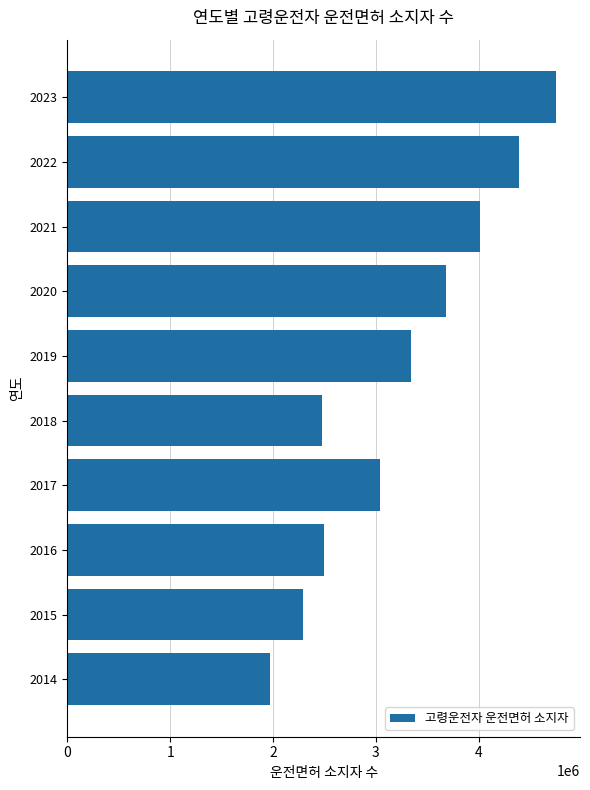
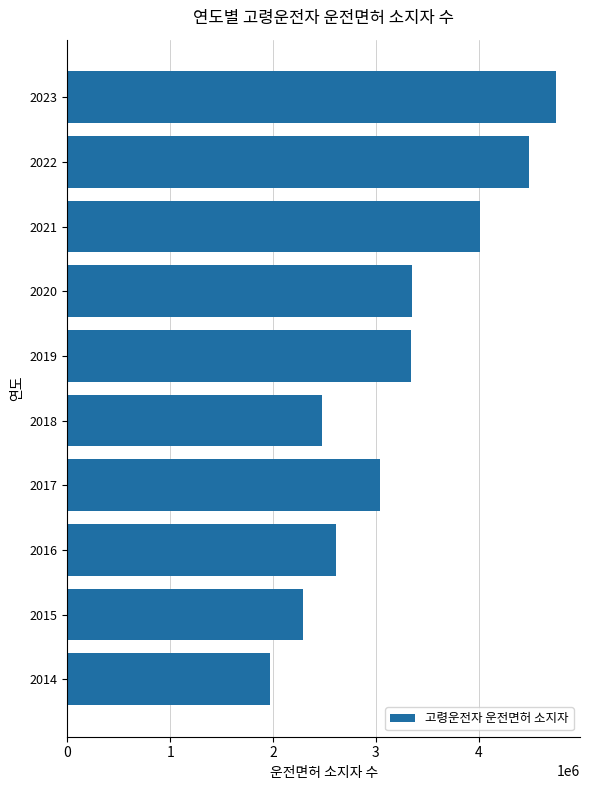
  {
    "2023": 4750000,
-   "2022": 4390000,
+   "2022": 4490000,
    "2021": 4020000,
-   "2020": 3680000,
+   "2020": 3350000,
    "2019": 3340000,
    "2018": 2480000,
    "2017": 3040000,
-   "2016": 2490000,
+   "2016": 2620000,
    "2015": 2290000,
    "2014": 1970000
  }
